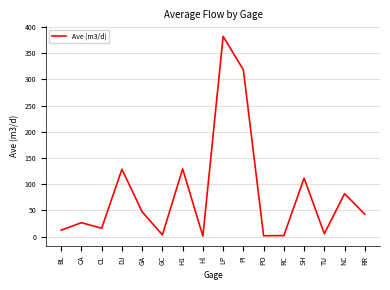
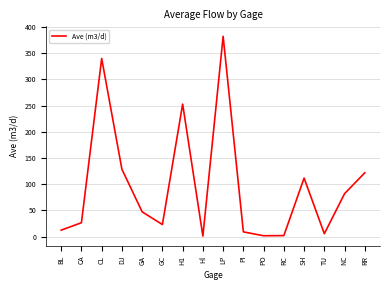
  {
    "BL": 10,
    "CA": 30,
-   "CL": 20,
+   "CL": 340,
    "DJ": 130,
    "GA": 50,
-   "GC": 0,
-   "H1": 130,
+   "GC": 20,
+   "H1": 250,
    "Hl": 0,
    "LP": 380,
-   "PI": 320,
+   "PI": 10,
    "PO": 0,
    "RC": 0,
    "SH": 110,
    "TU": 10,
    "NC": 80,
-   "RR": 40
+   "RR": 120
  }
